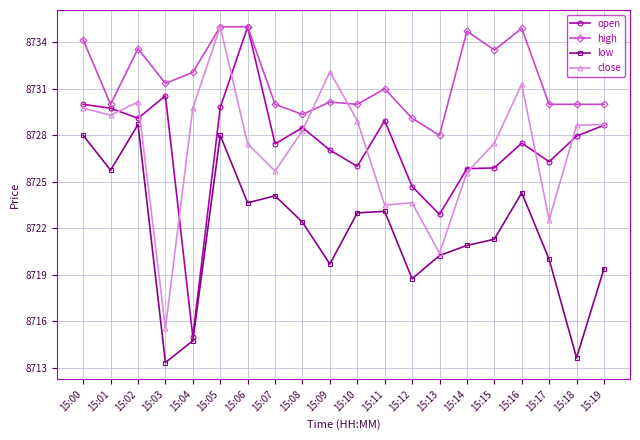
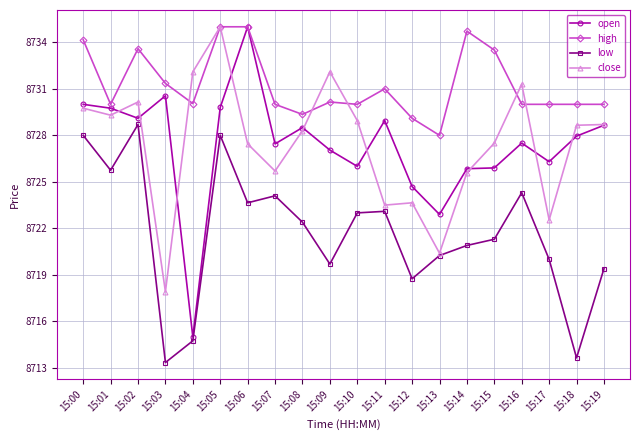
  {
    "high": {
      "15:00": 8734.2,
      "15:01": 8730.0,
      "15:02": 8733.6,
      "15:03": 8731.4,
-     "15:04": 8732.1,
+     "15:04": 8730.1,
      "15:07": 8730.0,
      "15:08": 8729.4,
      "15:09": 8730.2,
      "15:10": 8730.0,
      "15:11": 8731.0,
      "15:12": 8729.1,
      "15:13": 8728.0,
      "15:14": 8734.7,
      "15:15": 8733.5,
-     "15:16": 8734.9,
+     "15:16": 8730.0,
      "15:17": 8730.0,
      "15:18": 8730.0,
      "15:19": 8730.0
    },
    "close": {
      "15:00": 8729.8,
      "15:01": 8729.3,
      "15:02": 8730.2,
-     "15:03": 8715.6,
-     "15:04": 8729.8,
+     "15:03": 8717.9,
+     "15:04": 8732.1,
      "15:06": 8727.5,
      "15:07": 8725.7,
      "15:08": 8728.3,
      "15:09": 8732.1,
      "15:10": 8729.0,
      "15:11": 8723.5,
      "15:12": 8723.7,
      "15:14": 8725.6,
      "15:15": 8727.5,
      "15:16": 8731.3,
      "15:17": 8722.6,
      "15:18": 8728.7
    }
  }
